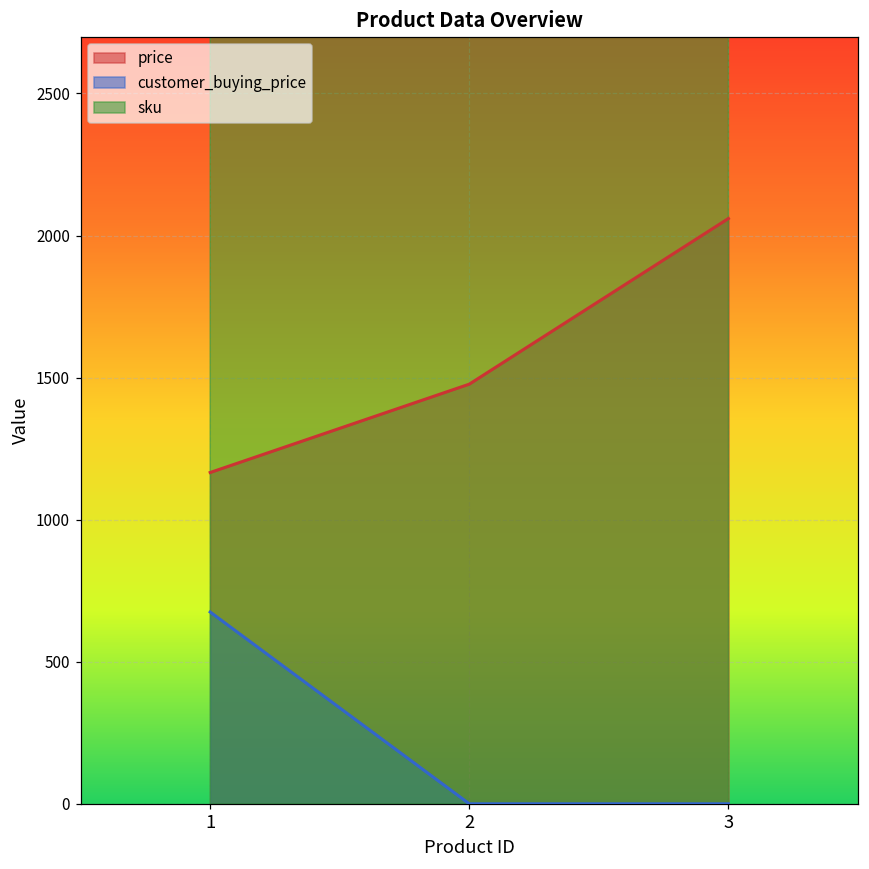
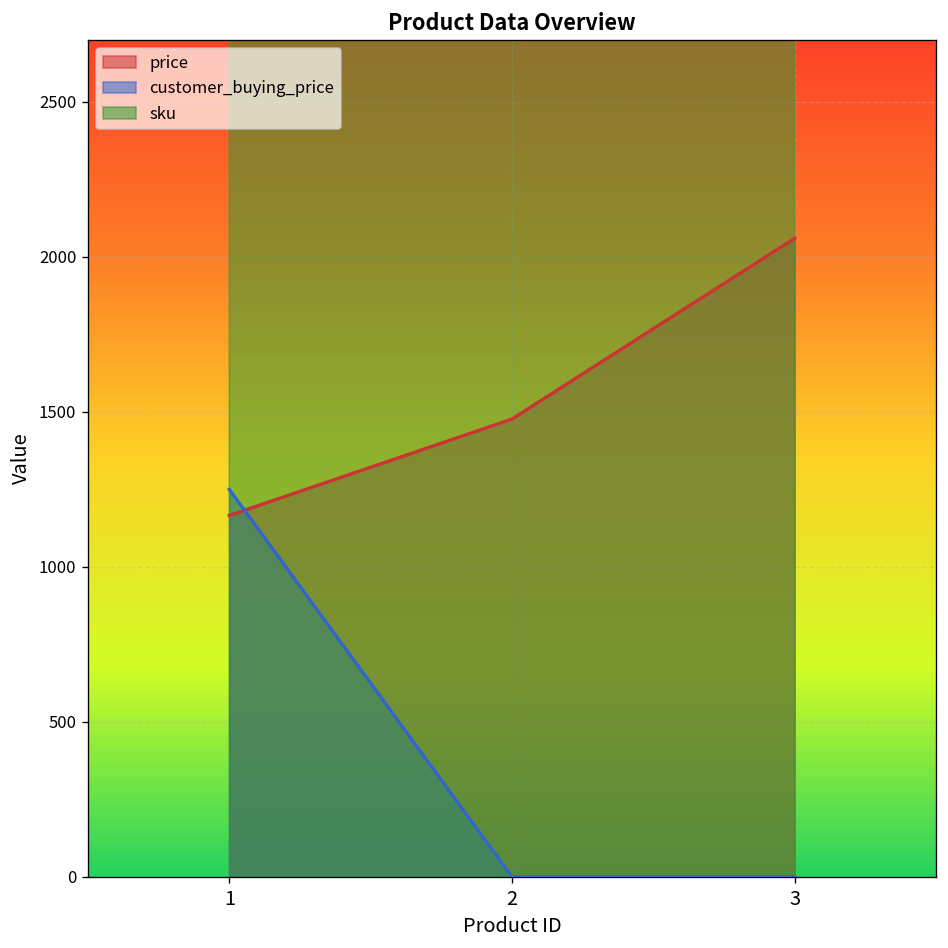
  {
    "price": {
      "1": 1170,
      "2": 1480,
      "3": 2060
    },
    "customer_buying_price": {
-     "1": 680,
+     "1": 1250,
      "2": 0,
      "3": 0
    }
  }
